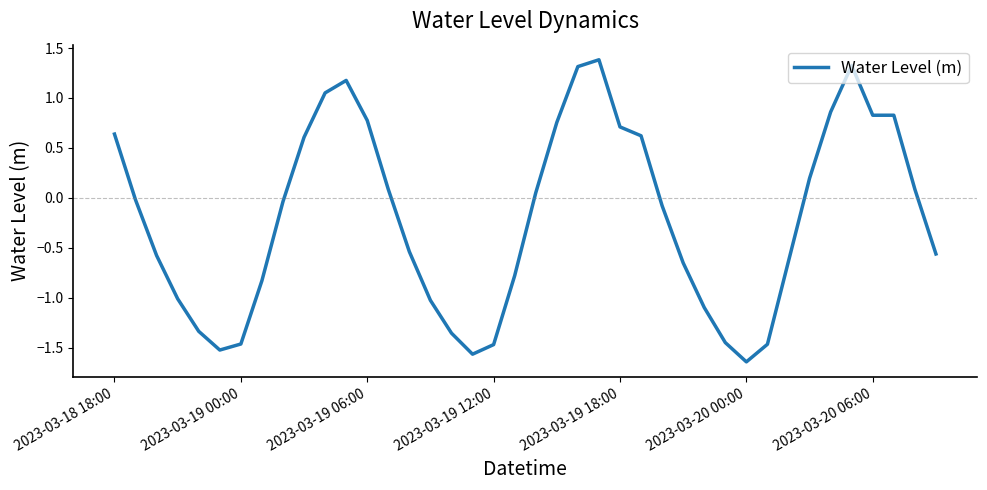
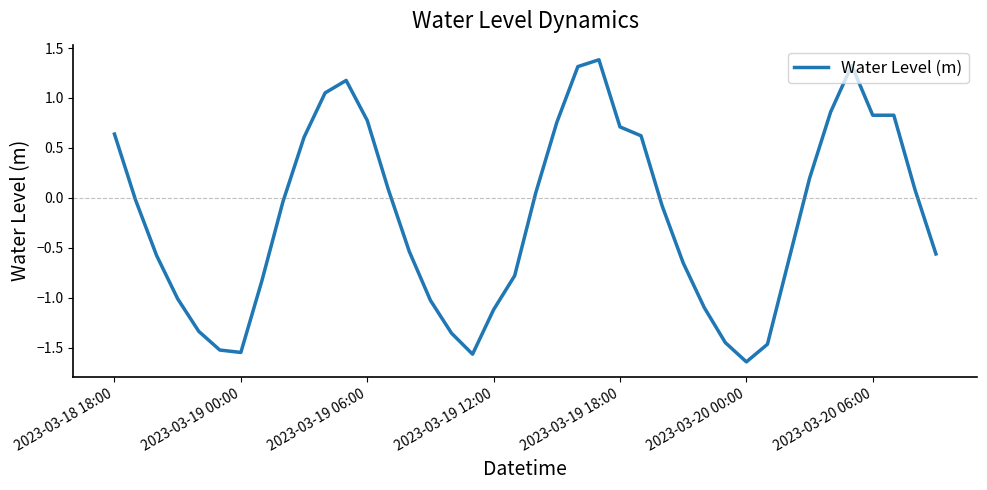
  {
    "2023-03-18 18:00": 0.6,
-   "2023-03-19 00:00": -1.46,
+   "2023-03-19 00:00": -1.55,
    "2023-03-19 06:00": 0.8,
-   "2023-03-19 12:00": -1.5,
+   "2023-03-19 12:00": -1.1,
    "2023-03-19 18:00": 0.7,
    "2023-03-20 00:00": -1.6,
    "2023-03-20 06:00": 0.8
  }
